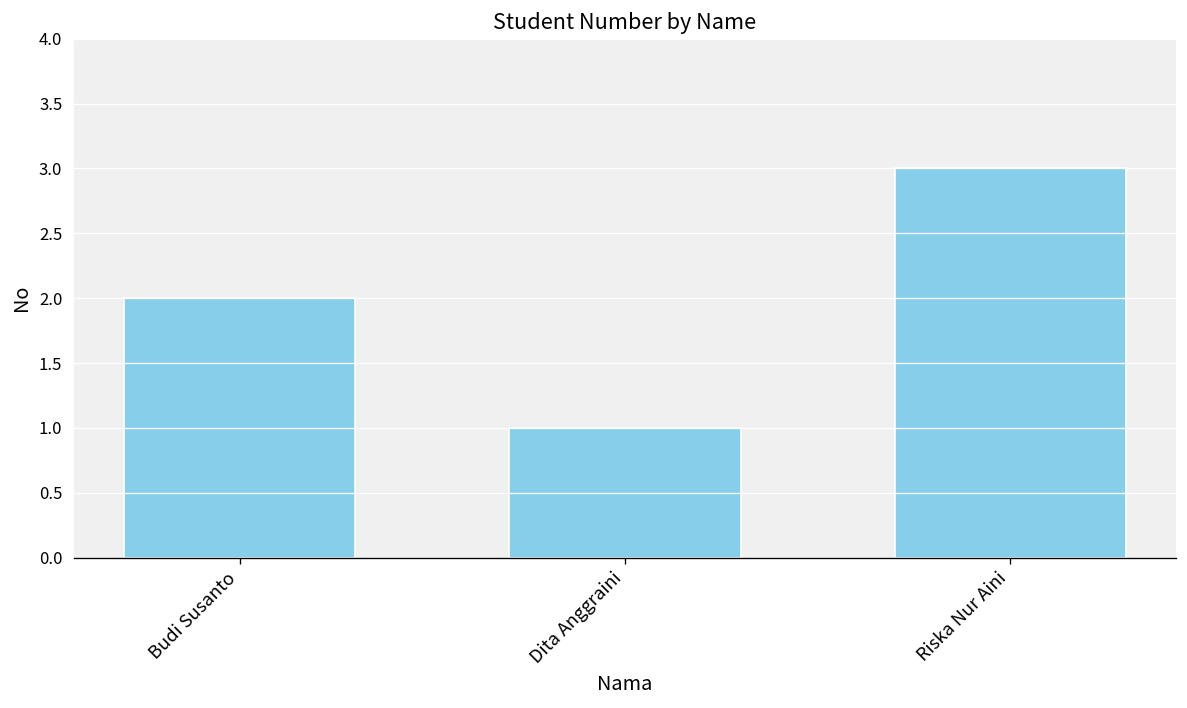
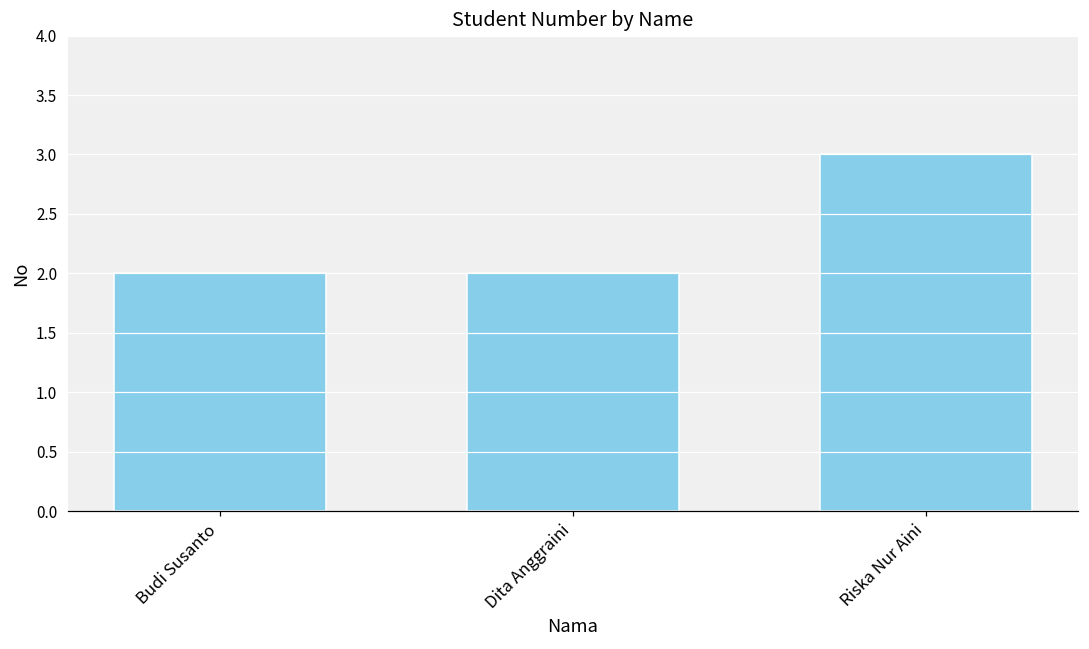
  {
    "Budi Susanto": 2,
-   "Dita Anggraini": 1,
+   "Dita Anggraini": 2,
    "Riska Nur Aini": 3
  }
